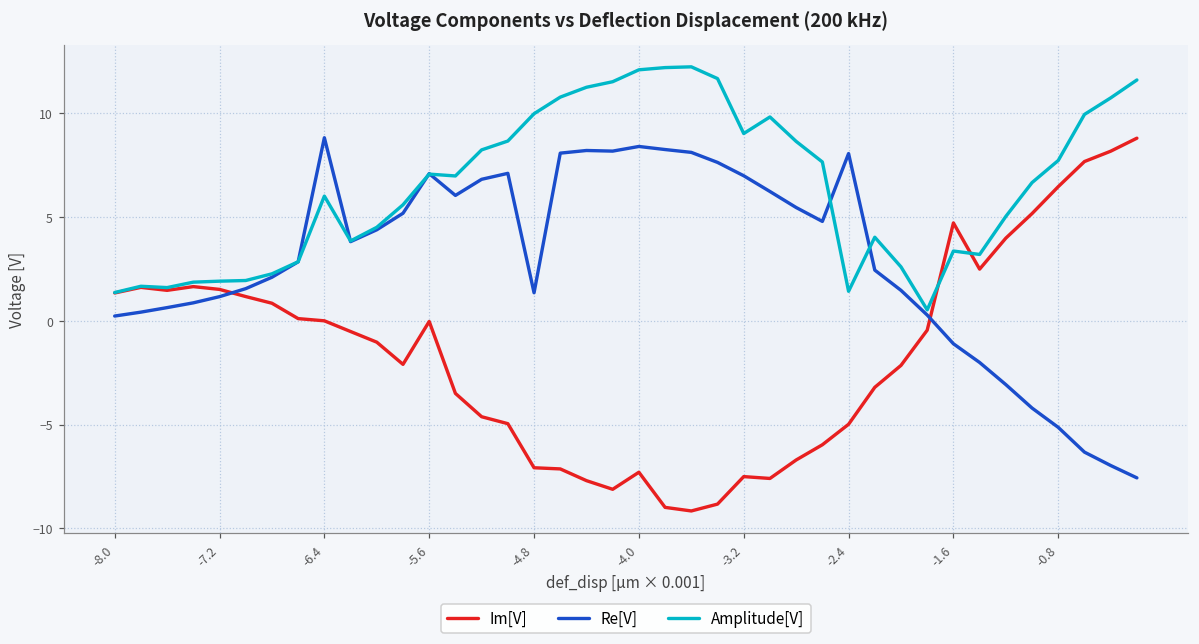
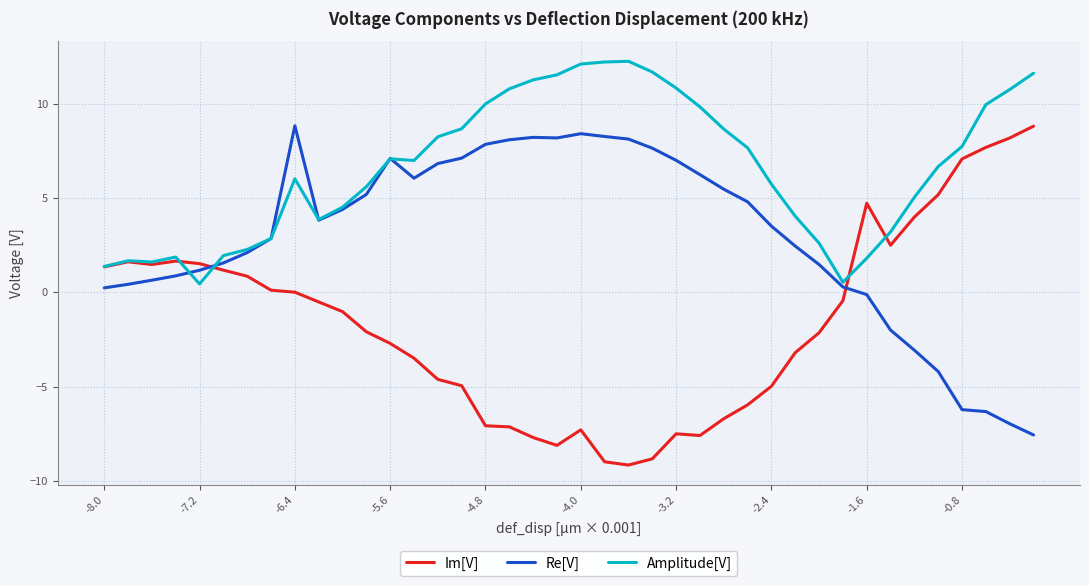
  {
    "Im[V]": {
      "-7.2": 1.5,
      "-6.4": 0.0,
-     "-5.6": 0.0,
+     "-5.6": -2.7,
      "-4.8": -7.1,
      "-4.0": -7.3,
      "-3.2": -7.5,
      "-2.4": -5.0,
      "-1.6": 4.7,
-     "-0.8": 6.5
+     "-0.8": 7.1
    },
    "Re[V]": {
      "-8.0": 0.2,
      "-7.2": 1.2,
      "-6.4": 8.8,
-     "-4.8": 1.4,
+     "-4.8": 7.8,
      "-4.0": 8.4,
      "-3.2": 7.0,
-     "-2.4": 8.1,
-     "-1.6": -1.1,
-     "-0.8": -5.1
+     "-2.4": 3.5,
+     "-1.6": -0.1,
+     "-0.8": -6.2
    },
    "Amplitude[V]": {
-     "-7.2": 1.9,
+     "-7.2": 0.4,
      "-6.4": 6.0,
      "-4.8": 10.0,
      "-4.0": 12.1,
-     "-3.2": 9.0,
-     "-2.4": 1.4,
-     "-1.6": 3.4,
+     "-3.2": 10.8,
+     "-2.4": 5.7,
+     "-1.6": 1.8,
      "-0.8": 7.7
    }
  }
